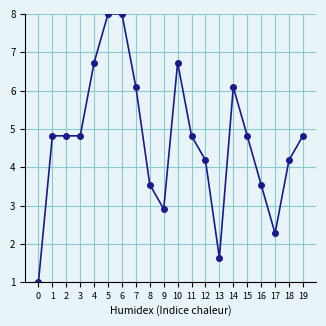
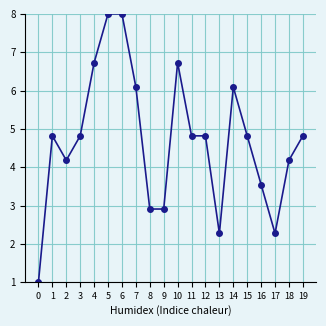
  {
    "0": 1.0,
    "1": 4.8,
-   "2": 4.8,
+   "2": 4.2,
    "3": 4.8,
    "4": 6.7,
    "5": 8.0,
    "6": 8.0,
    "7": 6.1,
-   "8": 3.5,
+   "8": 2.9,
    "9": 2.9,
    "10": 6.7,
    "11": 4.8,
-   "12": 4.2,
-   "13": 1.6,
+   "12": 4.8,
+   "13": 2.3,
    "14": 6.1,
    "15": 4.8,
    "16": 3.5,
    "17": 2.3,
    "18": 4.2,
    "19": 4.8
  }
